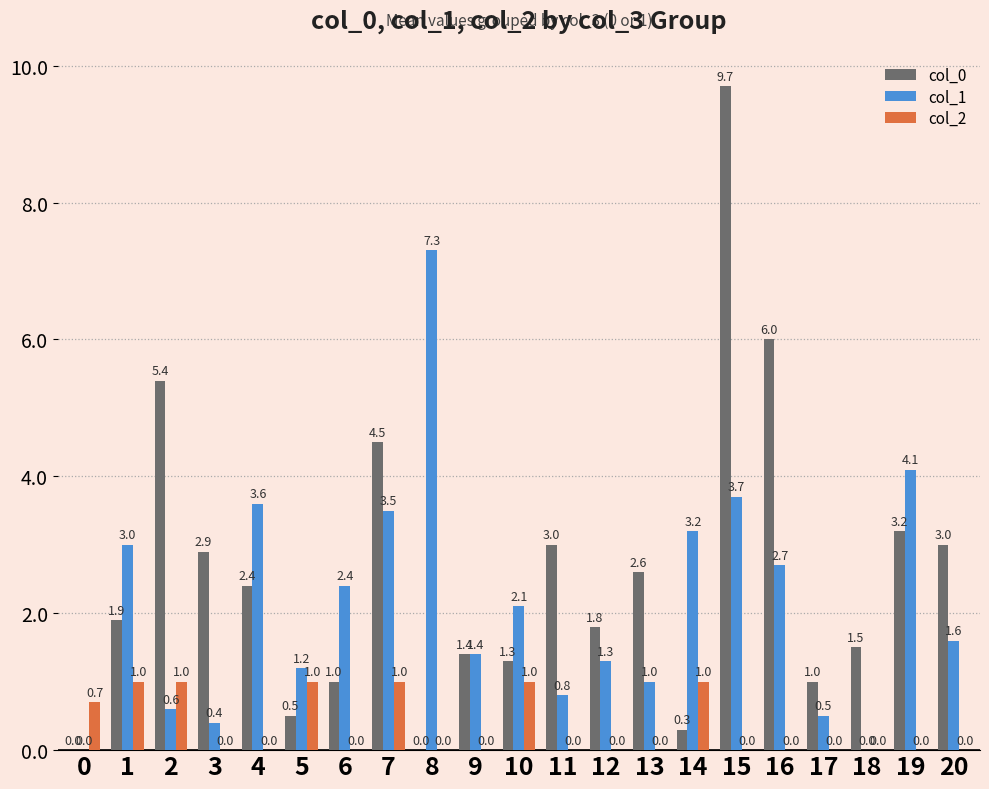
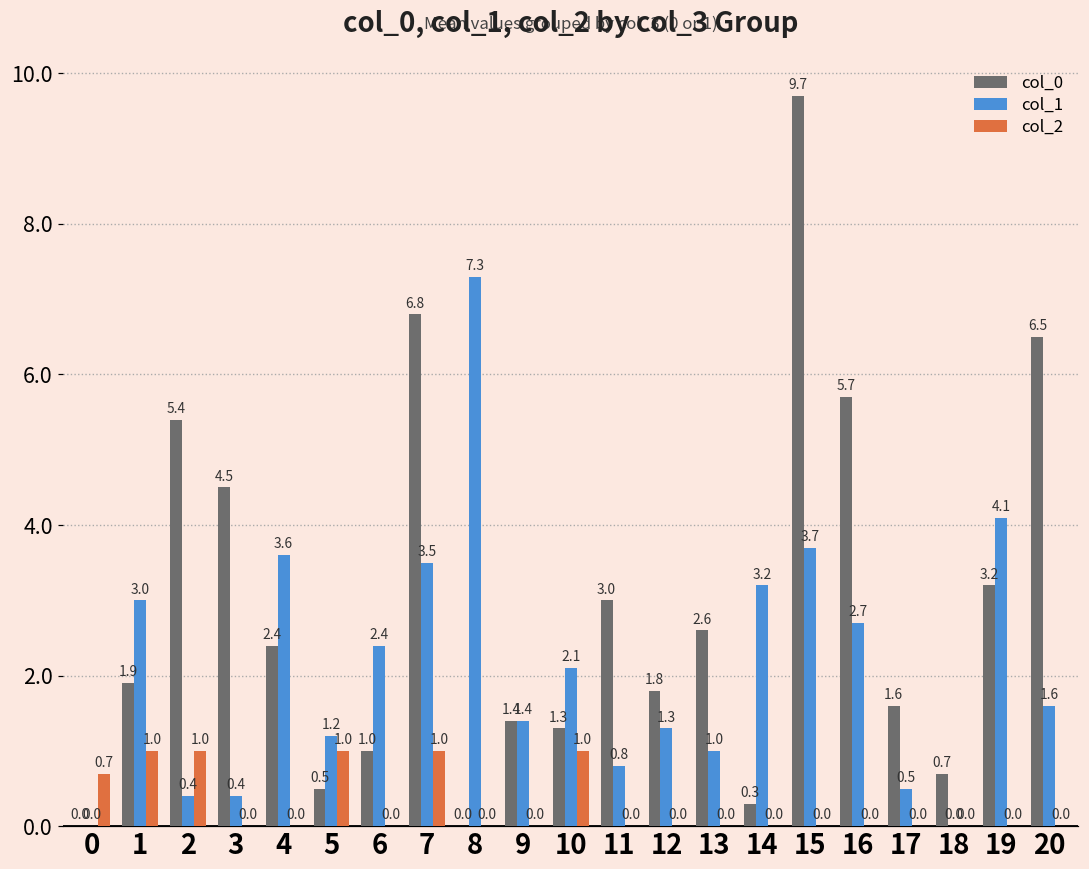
  {
    "col_0": {
      "1": 1.9,
      "2": 5.4,
-     "3": 2.9,
+     "3": 4.5,
      "4": 2.4,
      "5": 0.5,
      "6": 1.0,
-     "7": 4.5,
+     "7": 6.8,
      "8": 0.0,
      "10": 1.3,
      "11": 3.0,
      "12": 1.8,
      "13": 2.6,
      "14": 0.3,
      "15": 9.7,
-     "16": 6.0,
-     "17": 1.0,
-     "18": 1.5,
+     "16": 5.7,
+     "17": 1.6,
+     "18": 0.7,
      "19": 3.2,
-     "20": 3.0
+     "20": 6.5
    },
    "col_1": {
      "1": 3.0,
-     "2": 0.6,
+     "2": 0.4,
      "3": 0.4,
      "4": 3.6,
      "5": 1.2,
      "6": 2.4,
      "7": 3.5,
      "8": 7.3,
      "10": 2.1,
      "11": 0.8,
      "12": 1.3,
      "13": 1.0,
      "14": 3.2,
      "15": 3.7,
      "16": 2.7,
      "17": 0.5,
      "19": 4.1,
      "20": 1.6
    },
    "col_2": {
      "0": 0.7,
      "1": 1.0,
      "2": 1.0,
      "3": 0.0,
      "4": 0.0,
      "5": 1.0,
      "6": 0.0,
      "7": 1.0,
      "8": 0.0,
      "9": 0.0,
      "10": 1.0,
      "11": 0.0,
      "12": 0.0,
      "13": 0.0,
-     "14": 1.0,
+     "14": 0.0,
      "15": 0.0,
      "16": 0.0,
      "17": 0.0,
      "19": 0.0,
      "20": 0.0
    }
  }
